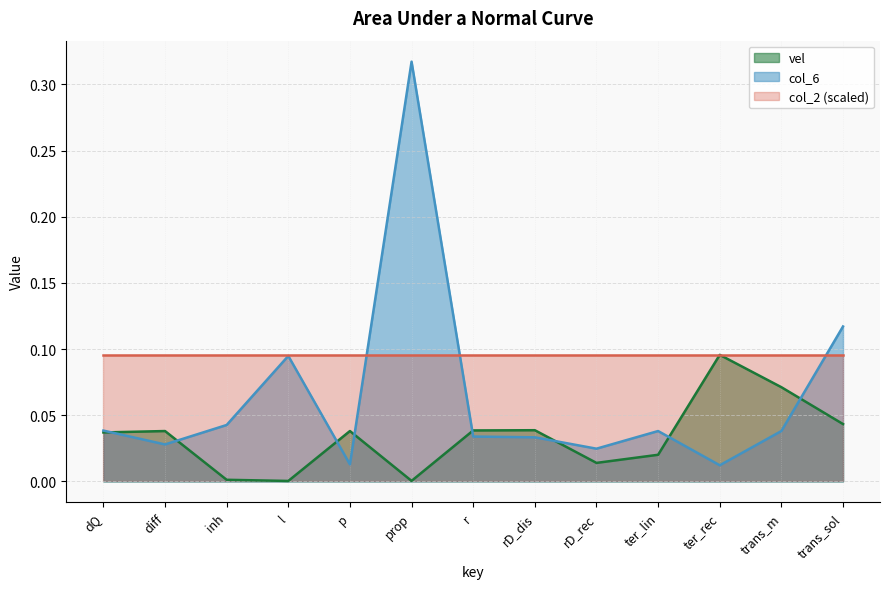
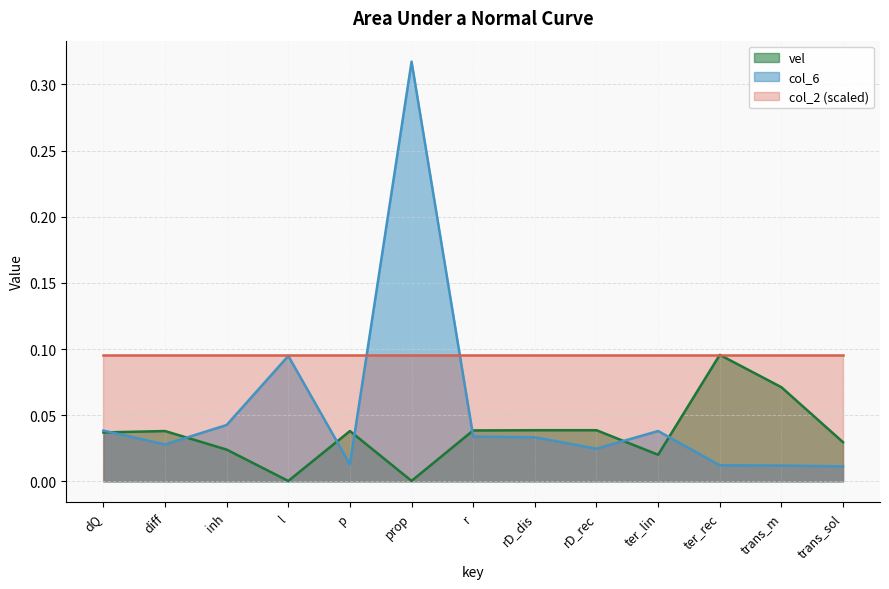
  {
    "vel": {
      "diff": 0.038,
-     "inh": 0.001,
+     "inh": 0.024,
      "l": 0.000,
      "p": 0.038,
      "prop": 0.000,
      "r": 0.038,
      "rD_dis": 0.039,
-     "rD_rec": 0.014,
+     "rD_rec": 0.039,
      "ter_lin": 0.020,
      "trans_m": 0.071,
-     "trans_sol": 0.043
+     "trans_sol": 0.030
    },
    "col_6": {
      "diff": 0.028,
      "inh": 0.043,
      "p": 0.013,
      "prop": 0.317,
      "r": 0.034,
      "rD_dis": 0.033,
      "rD_rec": 0.025,
      "ter_lin": 0.038,
      "ter_rec": 0.012,
-     "trans_m": 0.038,
-     "trans_sol": 0.117
+     "trans_m": 0.012,
+     "trans_sol": 0.011
    },
    "col_2 (scaled)": {
      "dQ": 0.096,
      "diff": 0.096,
      "inh": 0.096,
      "p": 0.096,
      "prop": 0.096,
      "r": 0.096,
      "rD_dis": 0.096,
      "rD_rec": 0.096,
      "ter_lin": 0.096,
      "trans_m": 0.096,
      "trans_sol": 0.096
    }
  }
